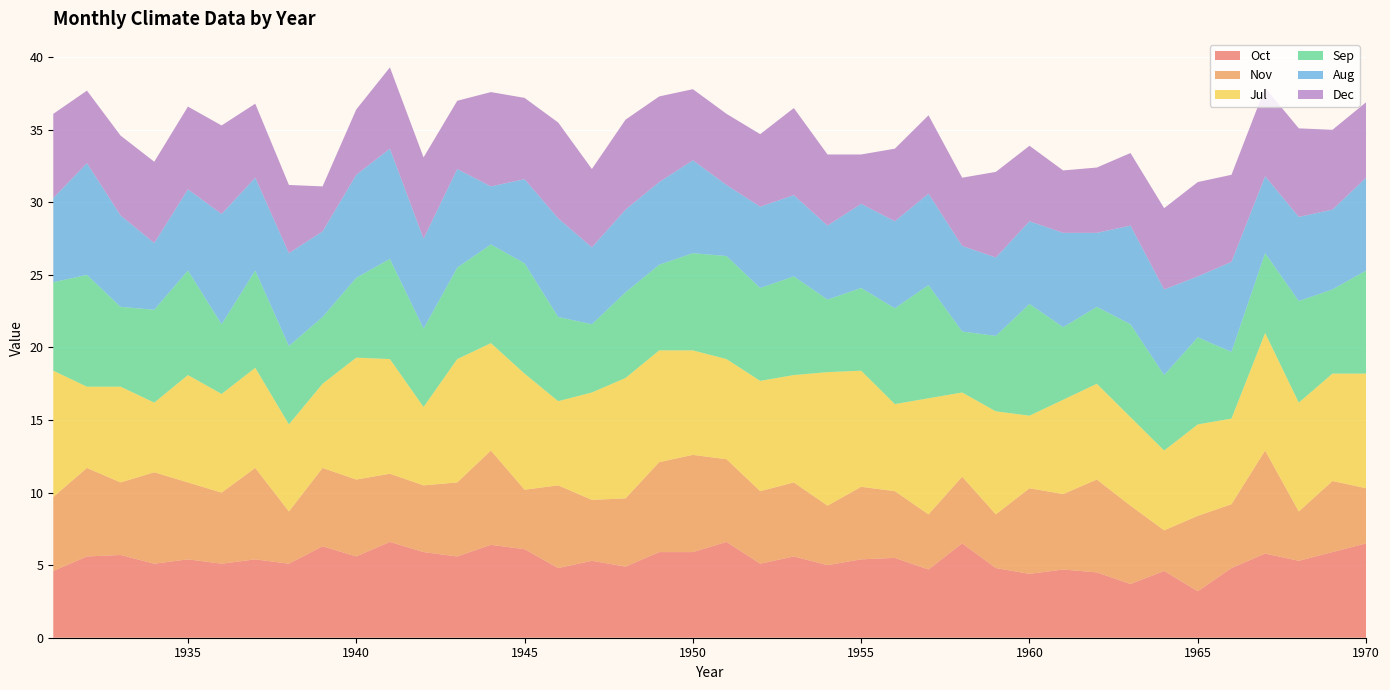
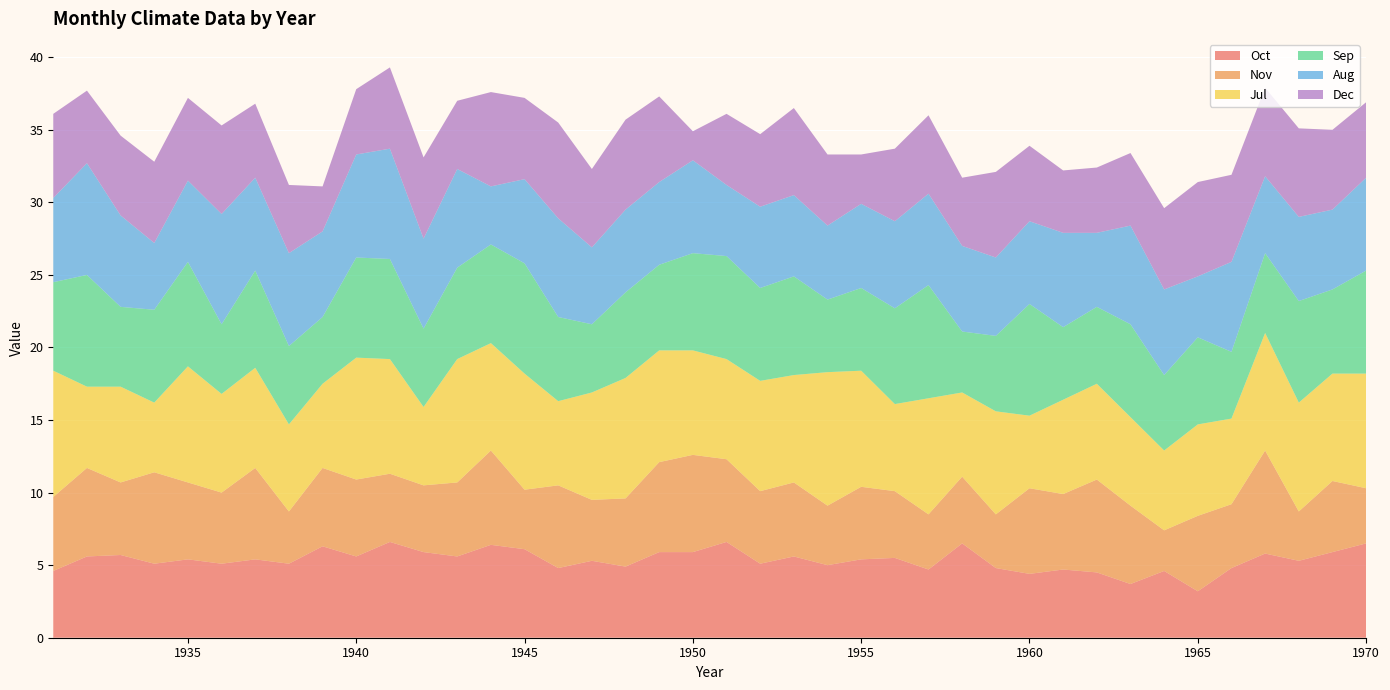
  {
    "Jul": {
-     "1935": 7.4,
+     "1935": 8.0,
      "1940": 8.4,
      "1945": 8.0,
      "1950": 7.2,
      "1955": 8.0,
      "1960": 5.0,
      "1965": 6.3,
      "1970": 7.9
    },
    "Sep": {
      "1935": 7.2,
-     "1940": 5.5,
+     "1940": 6.9,
      "1945": 7.6,
      "1950": 6.7,
      "1955": 5.7,
      "1960": 7.7,
      "1965": 6.0,
      "1970": 7.1
    },
    "Aug": {
      "1935": 5.6,
      "1940": 7.1,
      "1945": 5.8,
      "1950": 6.4,
      "1955": 5.8,
      "1960": 5.7,
      "1965": 4.2,
      "1970": 6.4
    },
    "Dec": {
      "1935": 5.7,
      "1940": 4.5,
      "1945": 5.6,
-     "1950": 4.9,
+     "1950": 2.0,
      "1955": 3.4,
      "1960": 5.2,
      "1965": 6.5,
      "1970": 5.2
    }
  }
